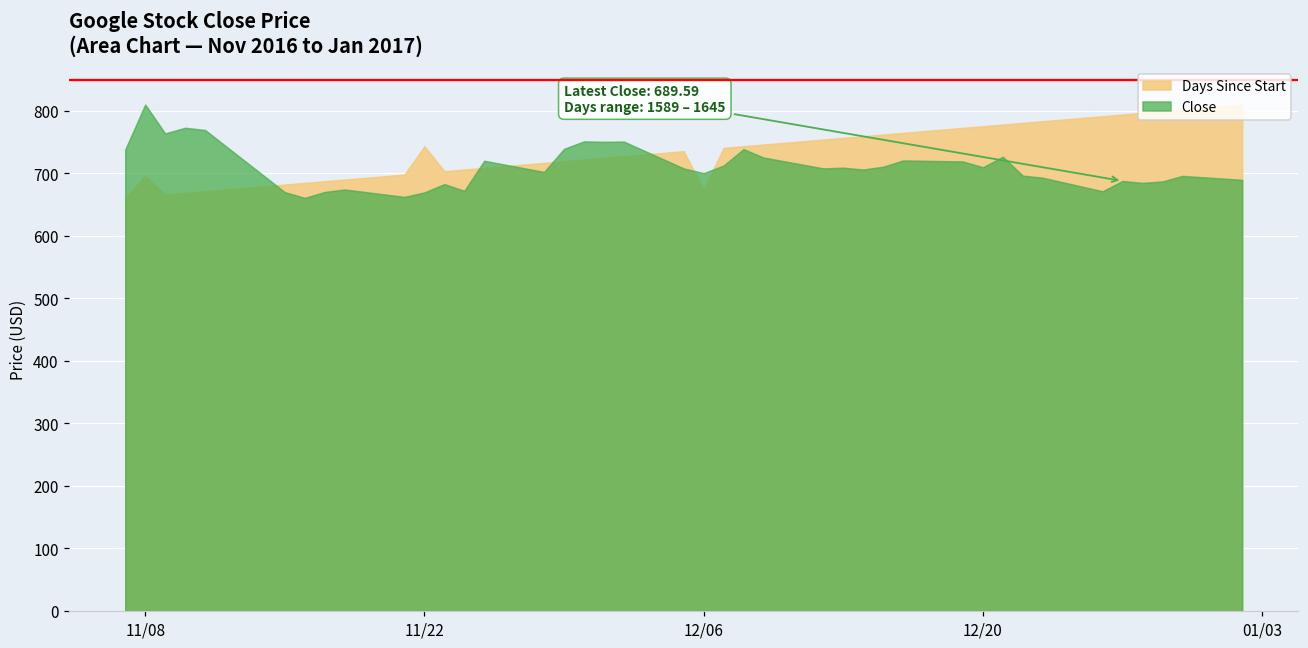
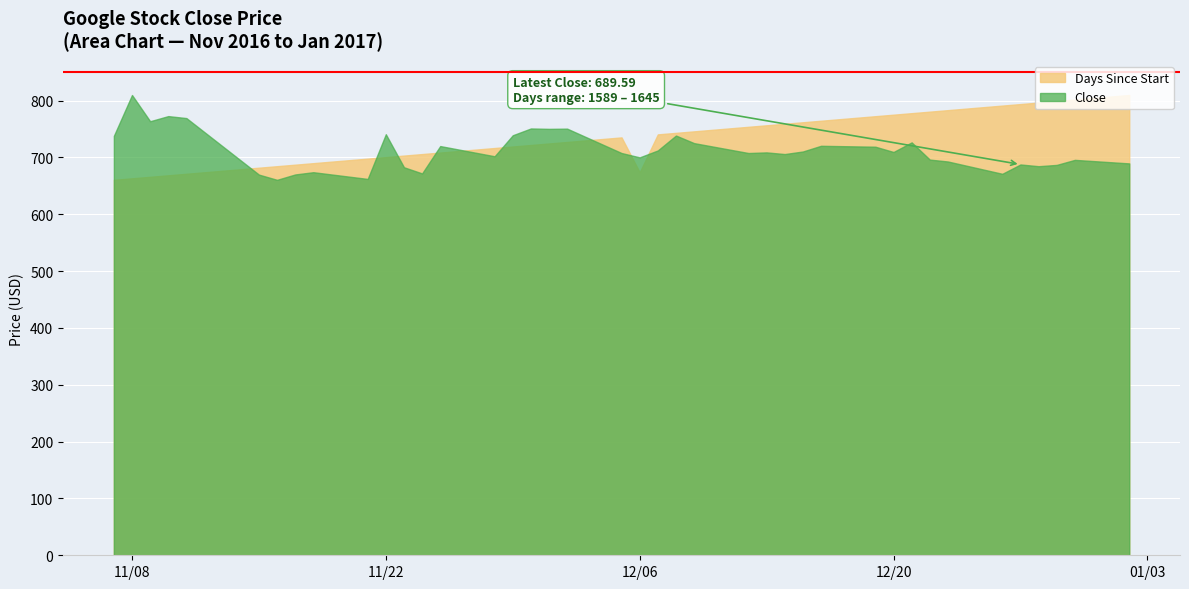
  {
    "Days Since Start": {
-     "11/08": 700,
-     "11/22": 740,
+     "11/08": 660,
+     "11/22": 700,
      "12/06": 670
    },
    "Close": {
      "11/08": 810,
-     "11/22": 670
+     "11/22": 740
    }
  }
